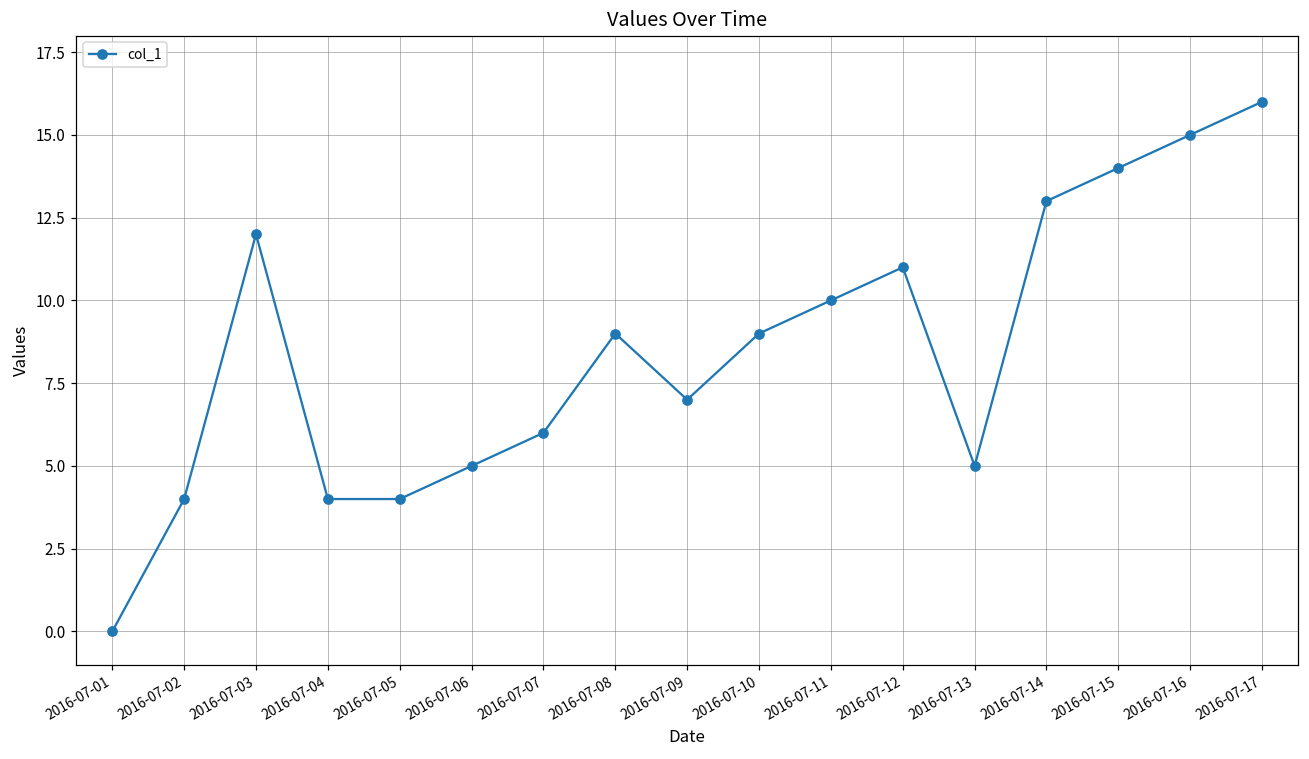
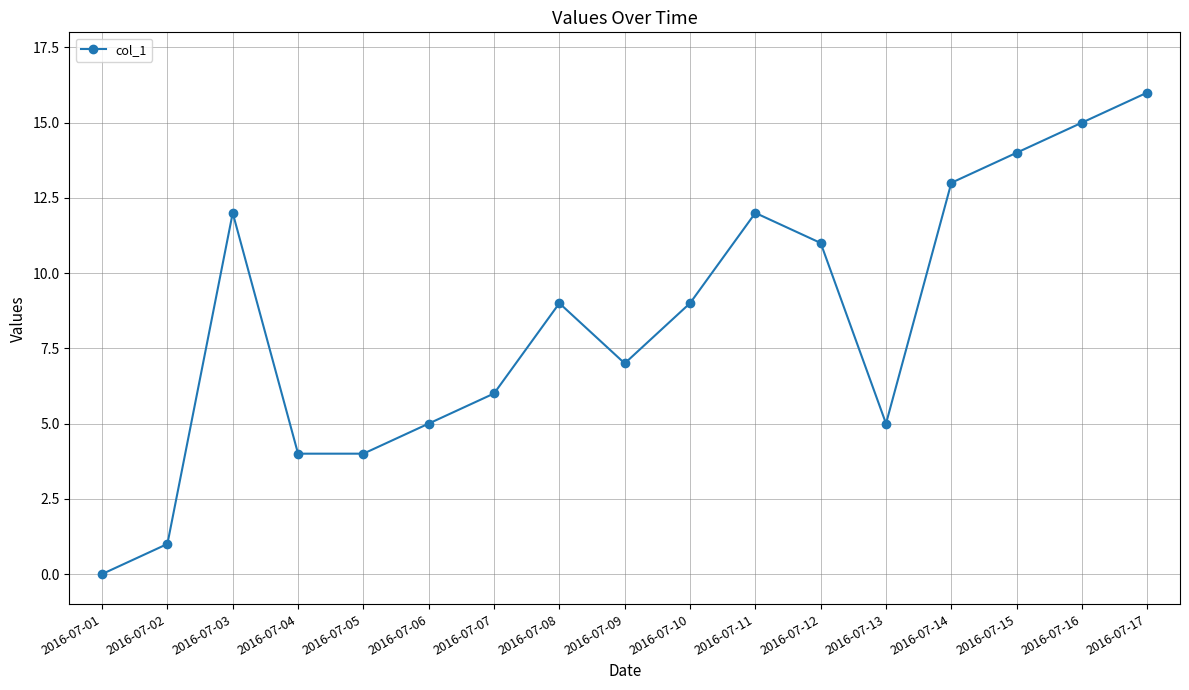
  {
    "2016-07-01": 0,
-   "2016-07-02": 4,
+   "2016-07-02": 1,
    "2016-07-03": 12,
    "2016-07-04": 4,
    "2016-07-05": 4,
    "2016-07-06": 5,
    "2016-07-07": 6,
    "2016-07-08": 9,
    "2016-07-09": 7,
    "2016-07-10": 9,
-   "2016-07-11": 10,
+   "2016-07-11": 12,
    "2016-07-12": 11,
    "2016-07-13": 5,
    "2016-07-14": 13,
    "2016-07-15": 14,
    "2016-07-16": 15,
    "2016-07-17": 16
  }
